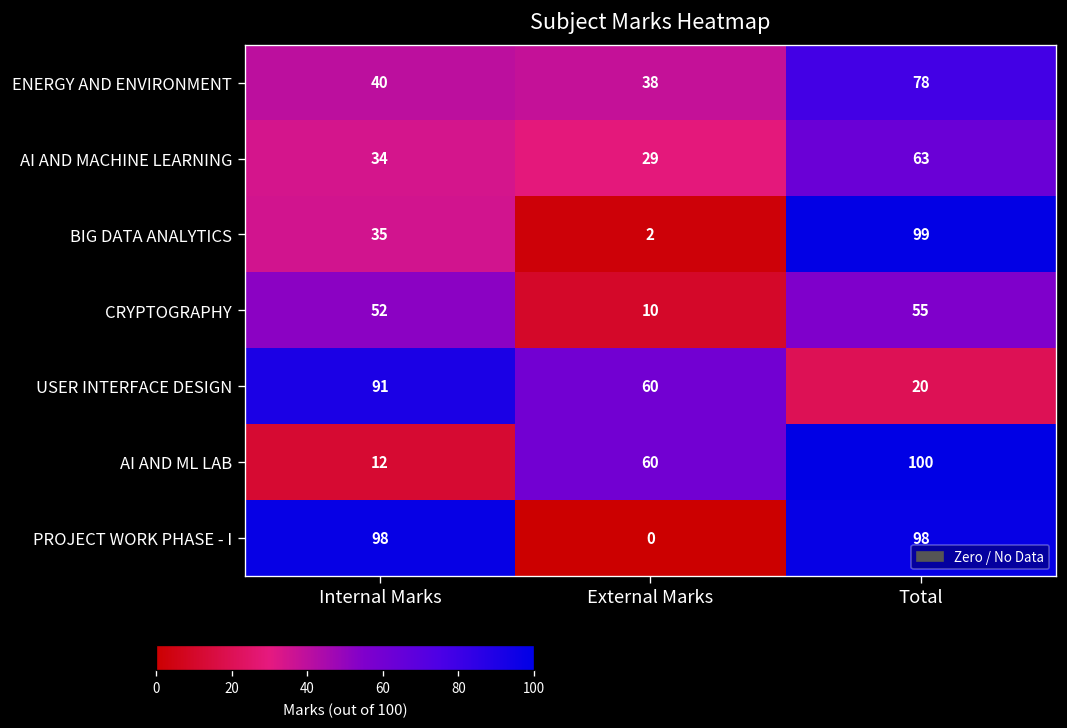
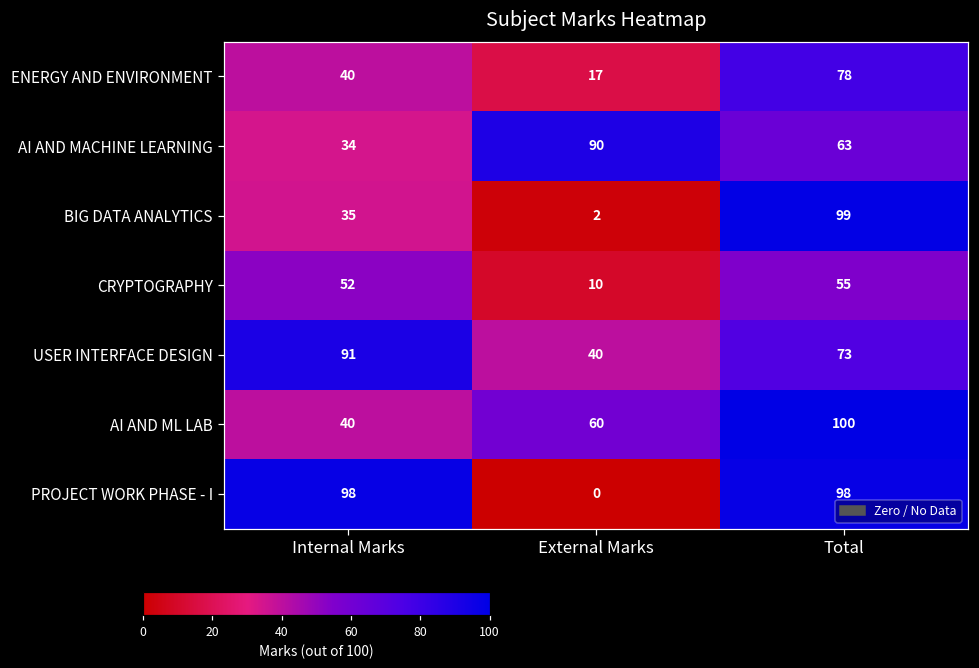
  {
    "ENERGY AND ENVIRONMENT": {
      "Internal Marks": 40,
-     "External Marks": 38,
+     "External Marks": 17,
      "Total": 78
    },
    "AI AND MACHINE LEARNING": {
      "Internal Marks": 34,
-     "External Marks": 29,
+     "External Marks": 90,
      "Total": 63
    },
    "BIG DATA ANALYTICS": {
      "Internal Marks": 35,
      "External Marks": 2,
      "Total": 99
    },
    "CRYPTOGRAPHY": {
      "Internal Marks": 52,
      "External Marks": 10,
      "Total": 55
    },
    "USER INTERFACE DESIGN": {
      "Internal Marks": 91,
-     "External Marks": 60,
-     "Total": 20
+     "External Marks": 40,
+     "Total": 73
    },
    "AI AND ML LAB": {
-     "Internal Marks": 12,
+     "Internal Marks": 40,
      "External Marks": 60,
      "Total": 100
    },
    "PROJECT WORK PHASE - I": {
      "Internal Marks": 98,
      "External Marks": 0,
      "Total": 98
    }
  }
